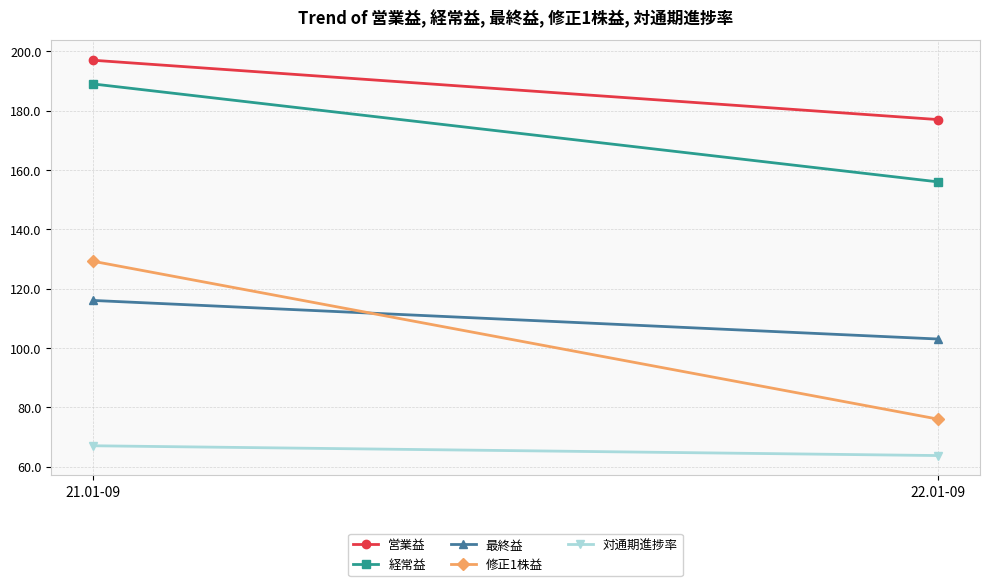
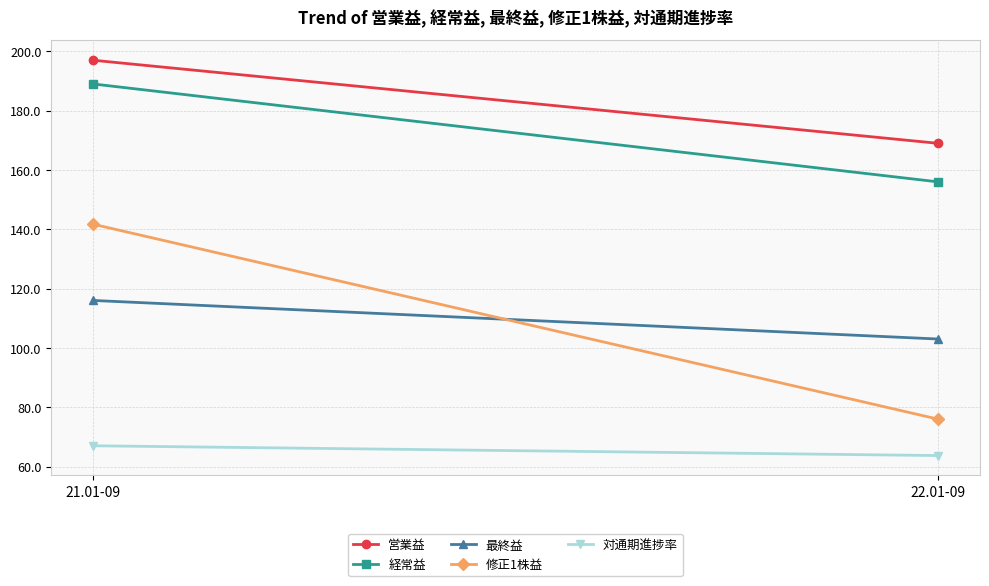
  {
    "営業益": {
      "21.01-09": 197,
-     "22.01-09": 177
+     "22.01-09": 169
    },
    "修正1株益": {
-     "21.01-09": 129,
+     "21.01-09": 142,
      "22.01-09": 76
    },
    "対通期進捗率": {
      "21.01-09": 67,
      "22.01-09": 64
    }
  }
